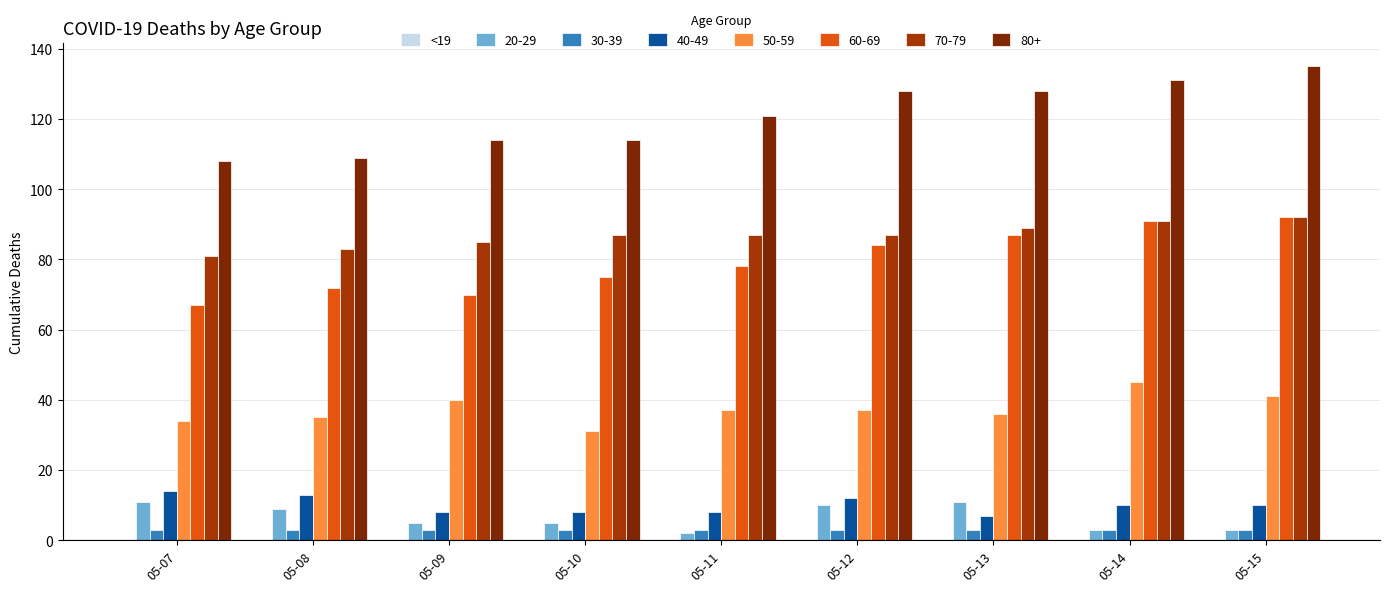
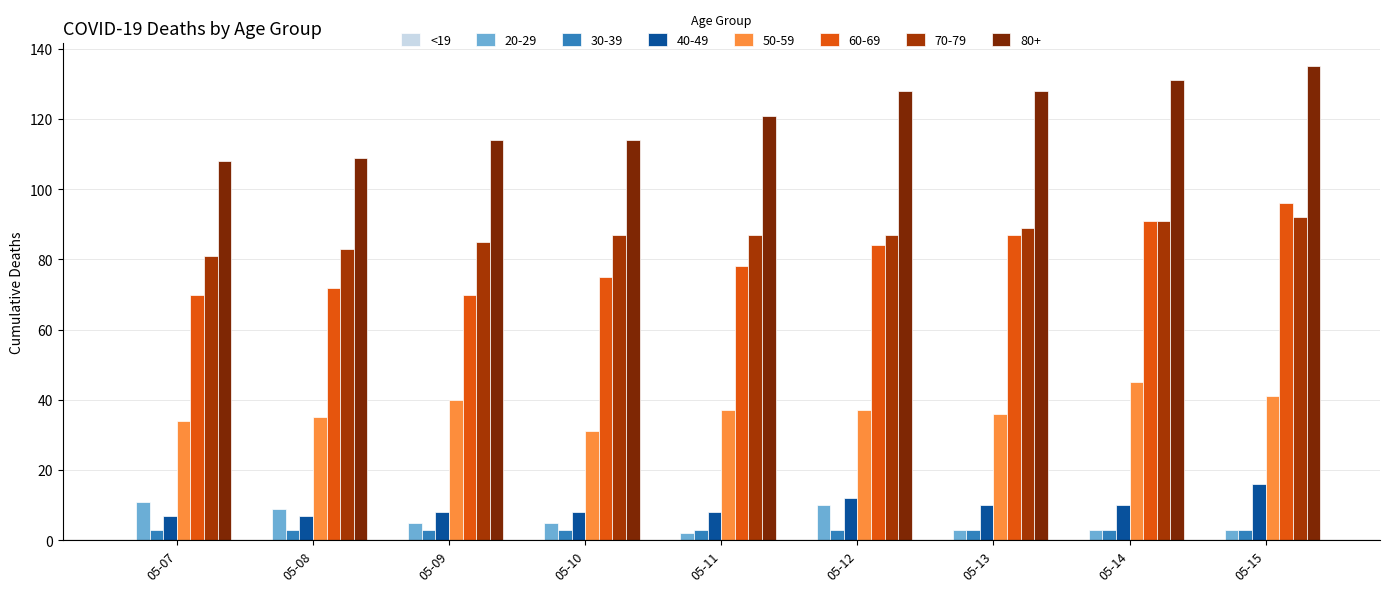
  {
    "<19": {
      "05-07": 0,
      "05-08": 0,
      "05-09": 0,
      "05-10": 0,
      "05-11": 0,
      "05-12": 0,
      "05-13": 0,
      "05-14": 0,
      "05-15": 0
    },
    "20-29": {
      "05-07": 11,
      "05-08": 9,
      "05-09": 5,
      "05-10": 5,
      "05-11": 2,
      "05-12": 10,
-     "05-13": 11,
+     "05-13": 3,
      "05-14": 3,
      "05-15": 3
    },
    "30-39": {
      "05-07": 3,
      "05-08": 3,
      "05-09": 3,
      "05-10": 3,
      "05-11": 3,
      "05-12": 3,
      "05-13": 3,
      "05-14": 3,
      "05-15": 3
    },
    "40-49": {
-     "05-07": 14,
-     "05-08": 13,
+     "05-07": 7,
+     "05-08": 7,
      "05-09": 8,
      "05-10": 8,
      "05-11": 8,
      "05-12": 12,
-     "05-13": 7,
+     "05-13": 10,
      "05-14": 10,
-     "05-15": 10
+     "05-15": 16
    },
    "50-59": {
      "05-07": 34,
      "05-08": 35,
      "05-09": 40,
      "05-10": 31,
      "05-11": 37,
      "05-12": 37,
      "05-13": 36,
      "05-14": 45,
      "05-15": 41
    },
    "60-69": {
-     "05-07": 67,
+     "05-07": 70,
      "05-08": 72,
      "05-09": 70,
      "05-10": 75,
      "05-11": 78,
      "05-12": 84,
      "05-13": 87,
      "05-14": 91,
-     "05-15": 92
+     "05-15": 96
    }
  }
